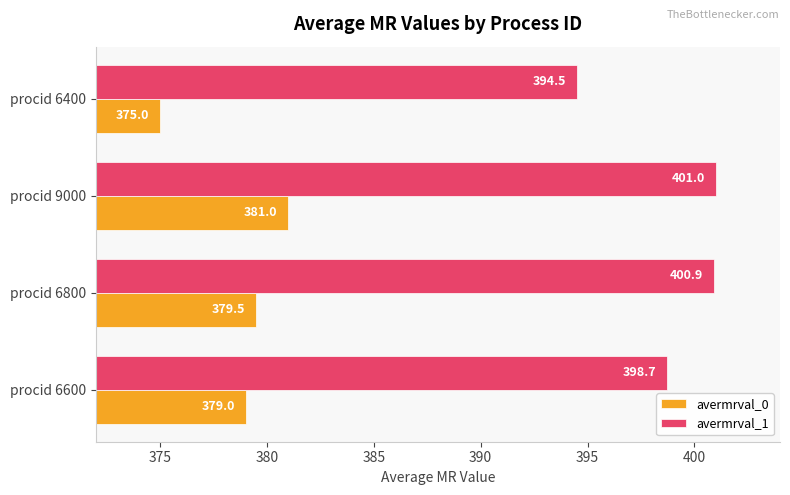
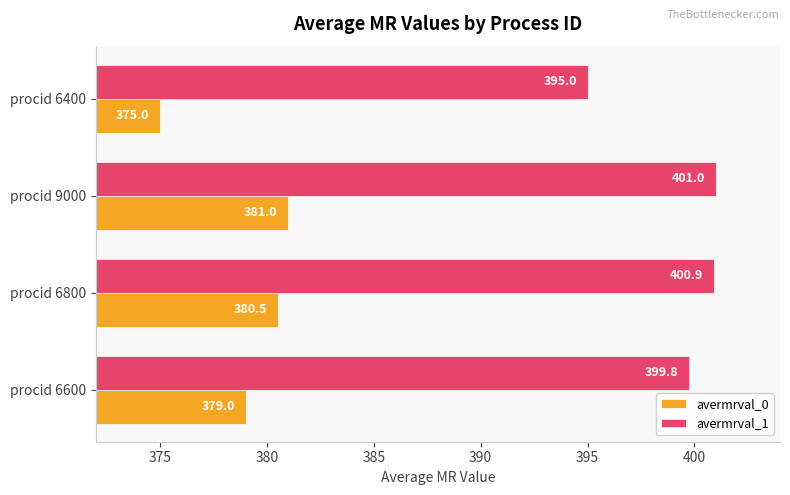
  {
    "avermrval_0": {
      "procid 6400": 375.0,
      "procid 9000": 381.0,
-     "procid 6800": 379.5,
+     "procid 6800": 380.5,
      "procid 6600": 379.0
    },
    "avermrval_1": {
-     "procid 6400": 394.5,
+     "procid 6400": 395.0,
      "procid 9000": 401.0,
      "procid 6800": 400.9,
-     "procid 6600": 398.7
+     "procid 6600": 399.8
    }
  }
